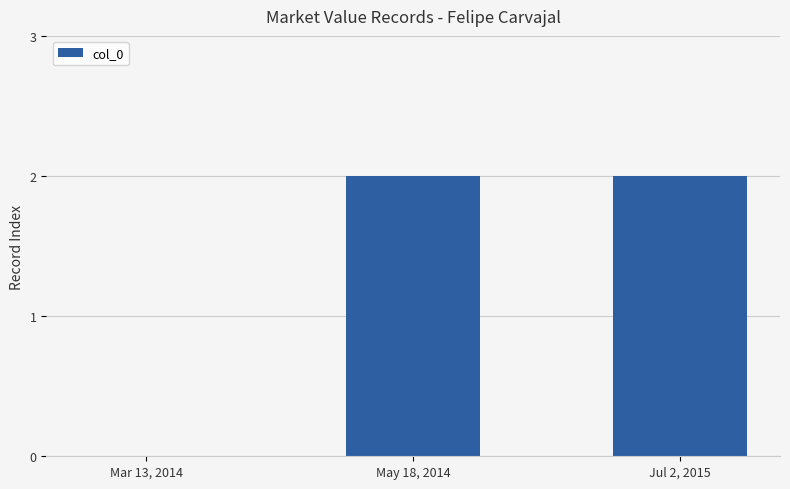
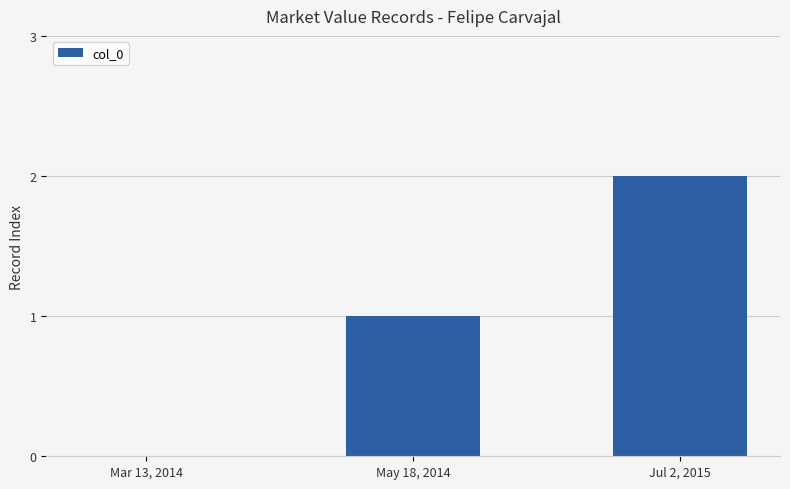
  {
    "Mar 13, 2014": 0,
-   "May 18, 2014": 2,
+   "May 18, 2014": 1,
    "Jul 2, 2015": 2
  }
